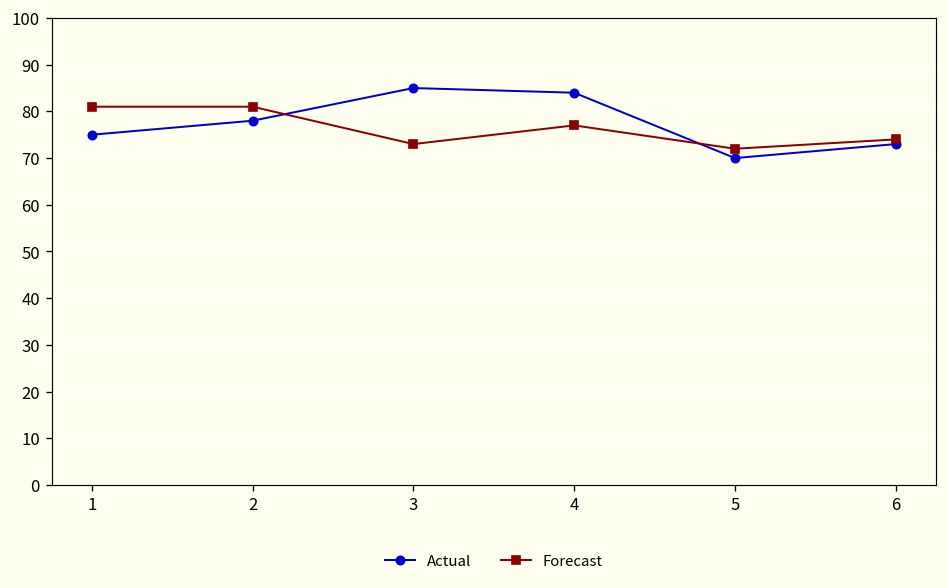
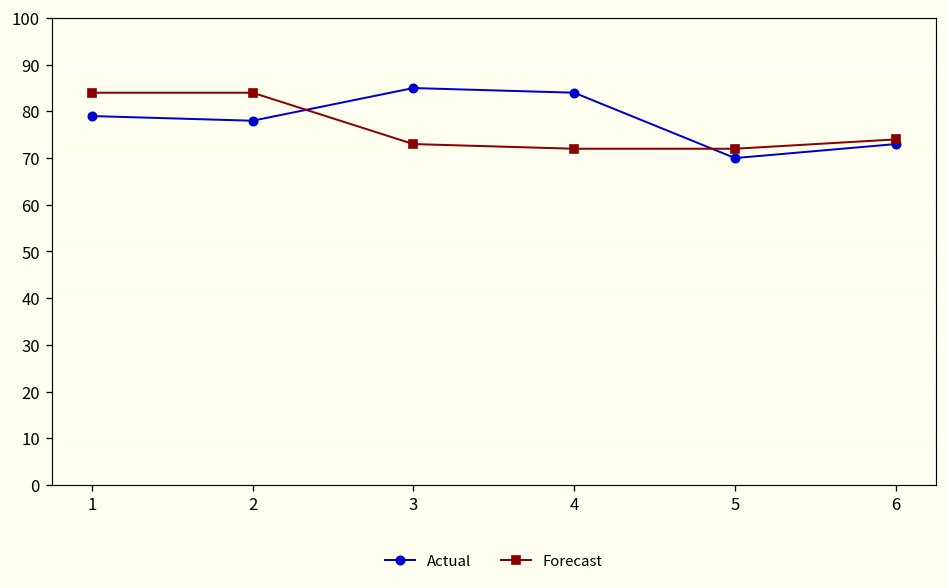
  {
    "Actual": {
-     "1": 75,
+     "1": 79,
      "2": 78,
      "3": 85,
      "4": 84,
      "5": 70,
      "6": 73
    },
    "Forecast": {
-     "1": 81,
-     "2": 81,
+     "1": 84,
+     "2": 84,
      "3": 73,
-     "4": 77,
+     "4": 72,
      "5": 72,
      "6": 74
    }
  }
